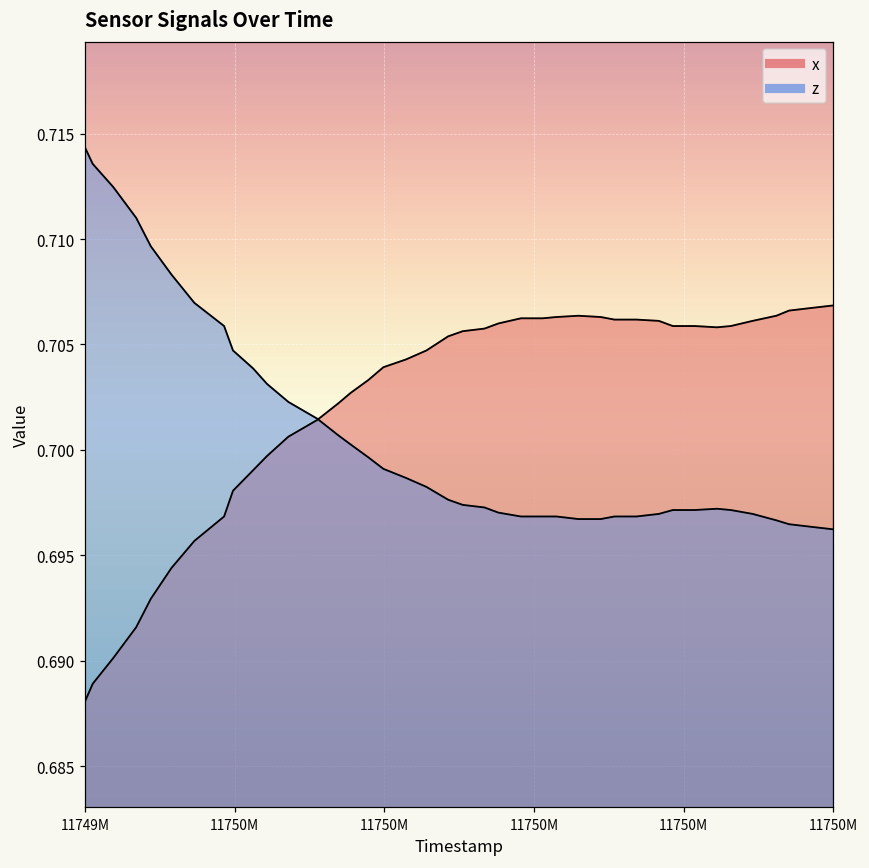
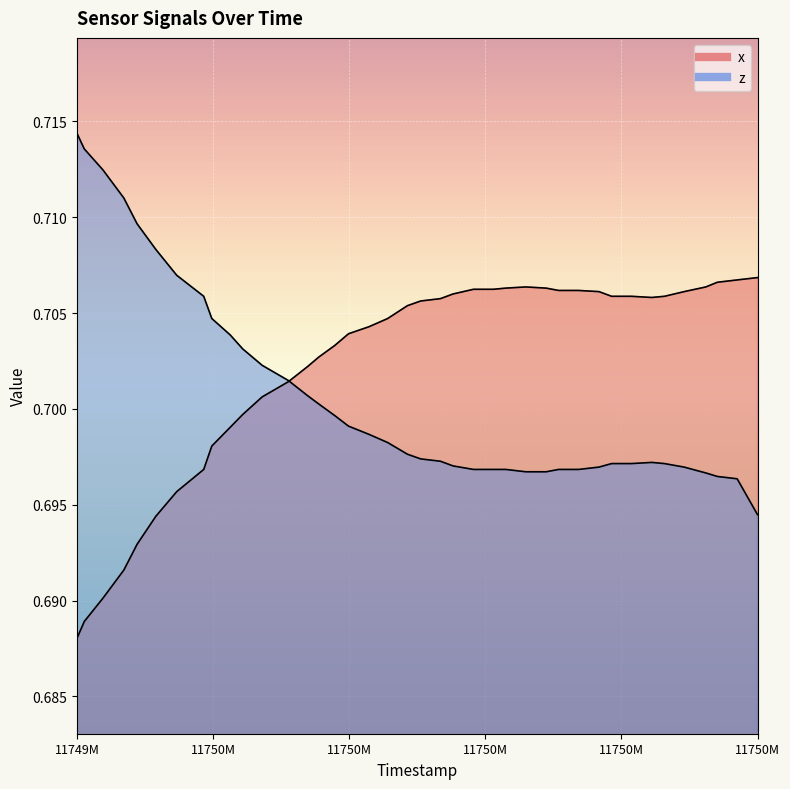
  {
    "x": {
      "11749M": 0.6880,
      "11750M": 0.7068
    },
    "z": {
      "11749M": 0.7144,
-     "11750M": 0.6962
+     "11750M": 0.6945
    }
  }
